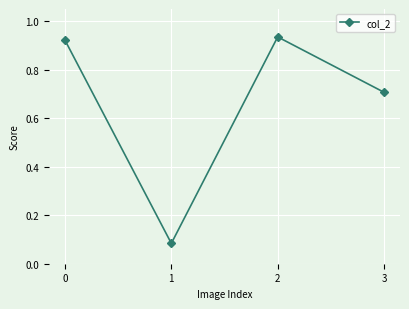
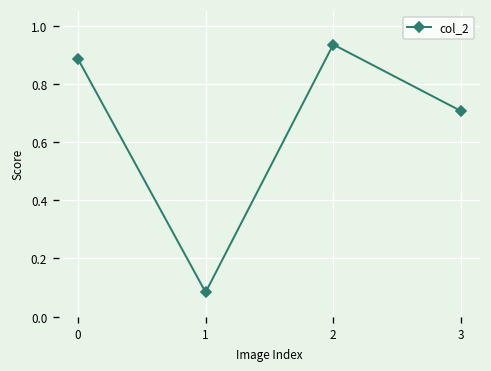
  {
-   "0": 0.92,
+   "0": 0.89,
    "1": 0.08,
    "2": 0.93,
    "3": 0.71
  }
